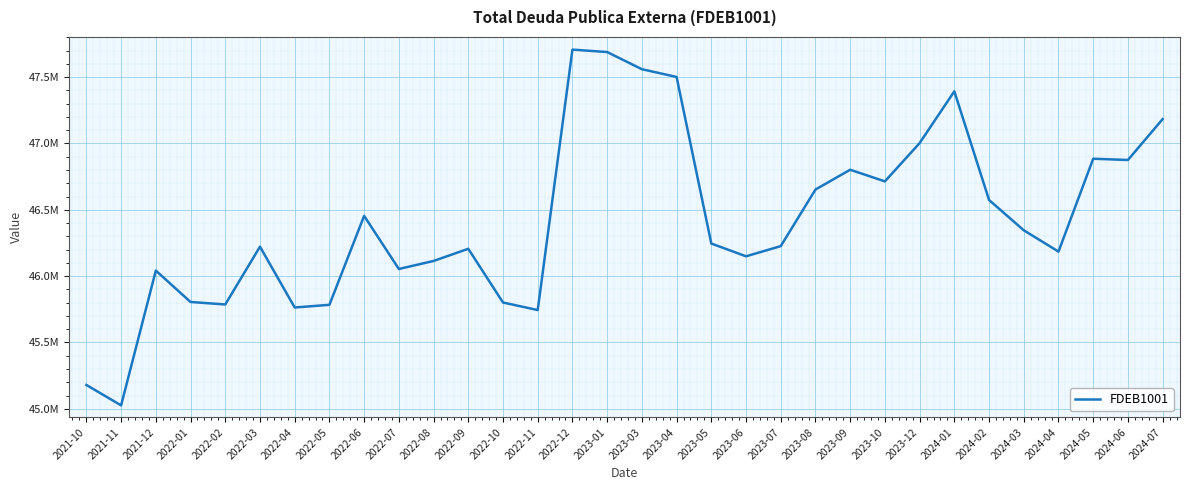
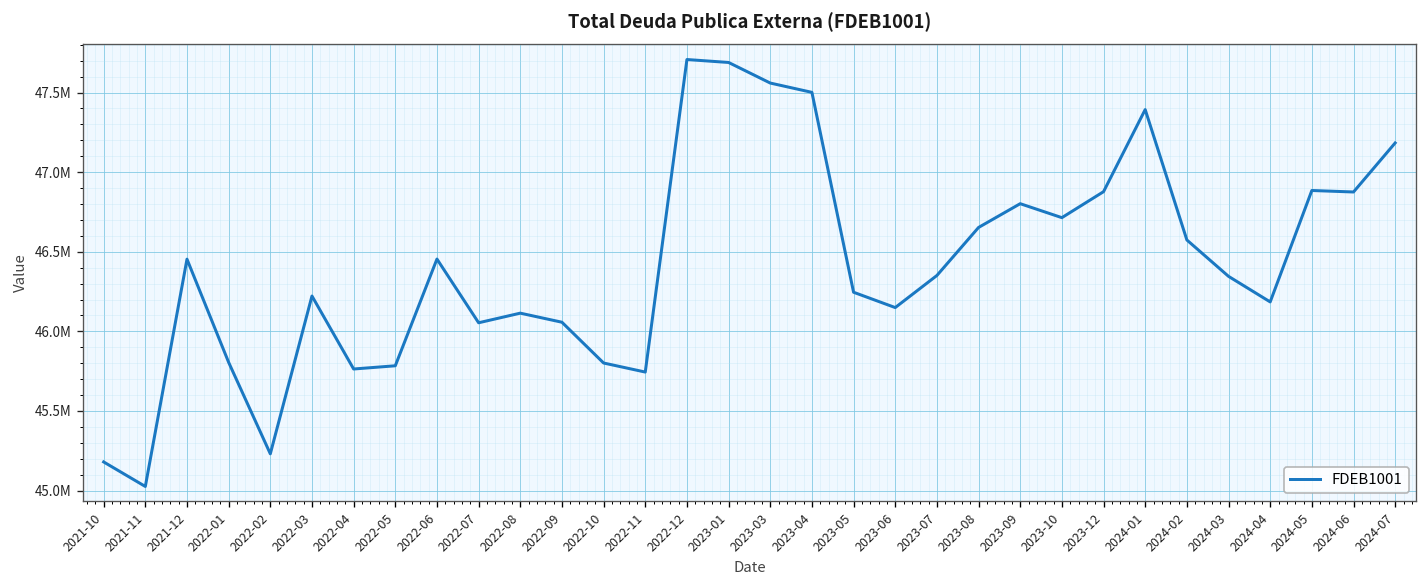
  {
    "2021-10": 45180000,
    "2021-11": 45030000,
-   "2021-12": 46040000,
+   "2021-12": 46450000,
    "2022-01": 45810000,
-   "2022-02": 45790000,
+   "2022-02": 45230000,
    "2022-03": 46220000,
    "2022-04": 45760000,
    "2022-05": 45780000,
    "2022-06": 46450000,
    "2022-07": 46050000,
    "2022-08": 46110000,
-   "2022-09": 46210000,
+   "2022-09": 46060000,
    "2022-10": 45800000,
    "2022-11": 45740000,
    "2022-12": 47710000,
    "2023-01": 47690000,
    "2023-03": 47560000,
    "2023-04": 47500000,
    "2023-05": 46250000,
    "2023-06": 46150000,
-   "2023-07": 46230000,
+   "2023-07": 46350000,
    "2023-08": 46650000,
    "2023-09": 46800000,
    "2023-10": 46710000,
-   "2023-12": 47000000,
+   "2023-12": 46880000,
    "2024-01": 47390000,
    "2024-02": 46570000,
    "2024-03": 46350000,
    "2024-04": 46180000,
    "2024-05": 46880000,
    "2024-06": 46880000,
    "2024-07": 47180000
  }
